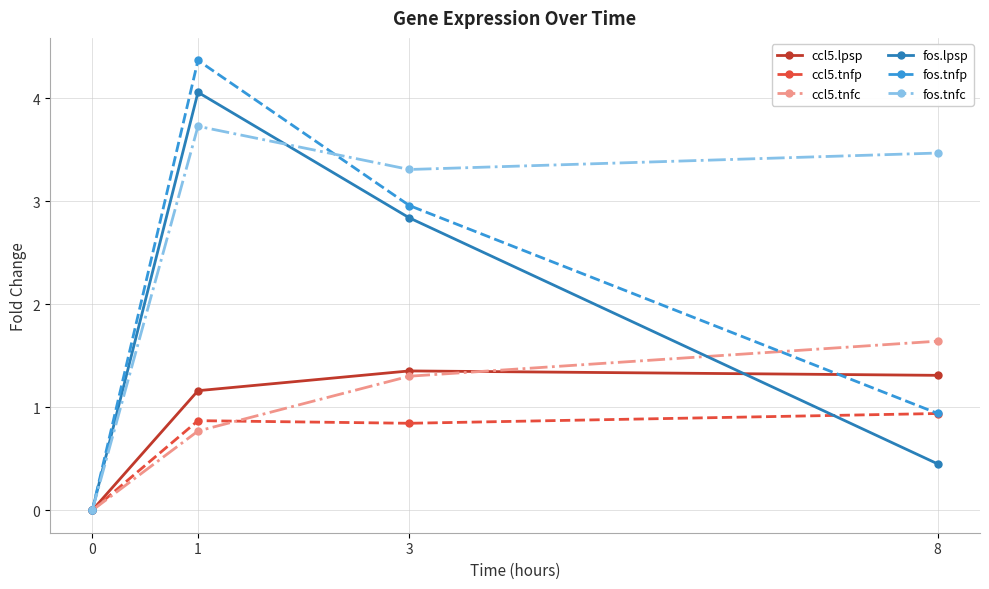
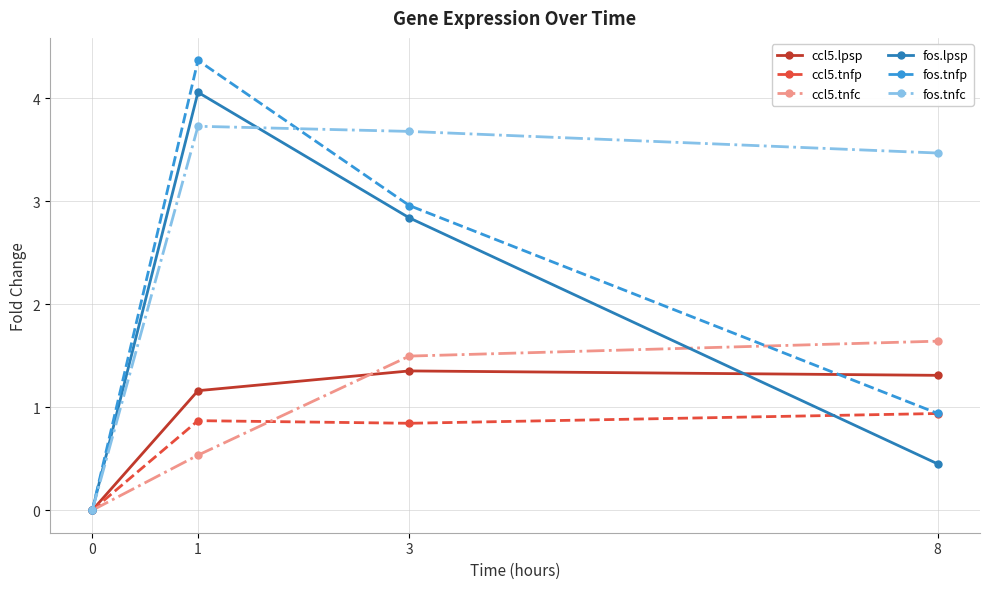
  {
    "ccl5.tnfc": {
-     "1": 0.77,
-     "3": 1.30,
+     "1": 0.53,
+     "3": 1.50,
      "8": 1.64
    },
    "fos.tnfc": {
      "1": 3.73,
-     "3": 3.31,
+     "3": 3.68,
      "8": 3.47
    }
  }
